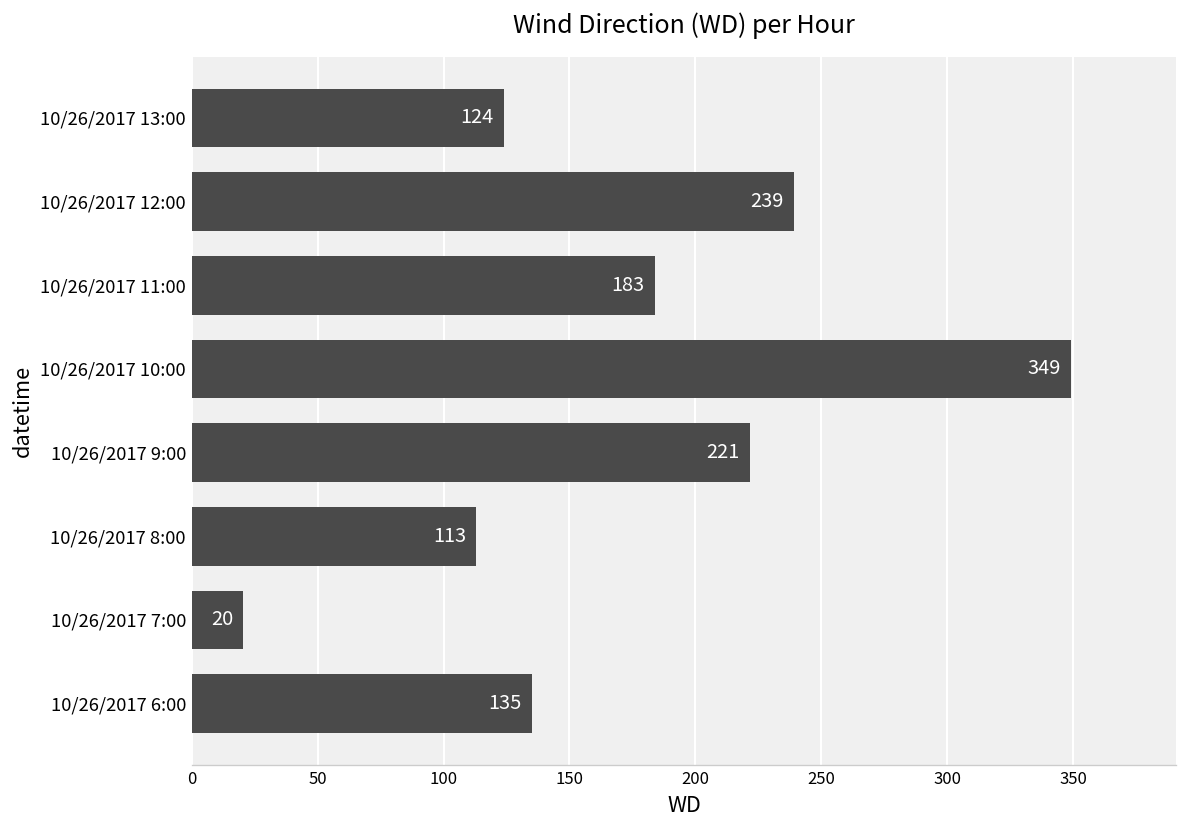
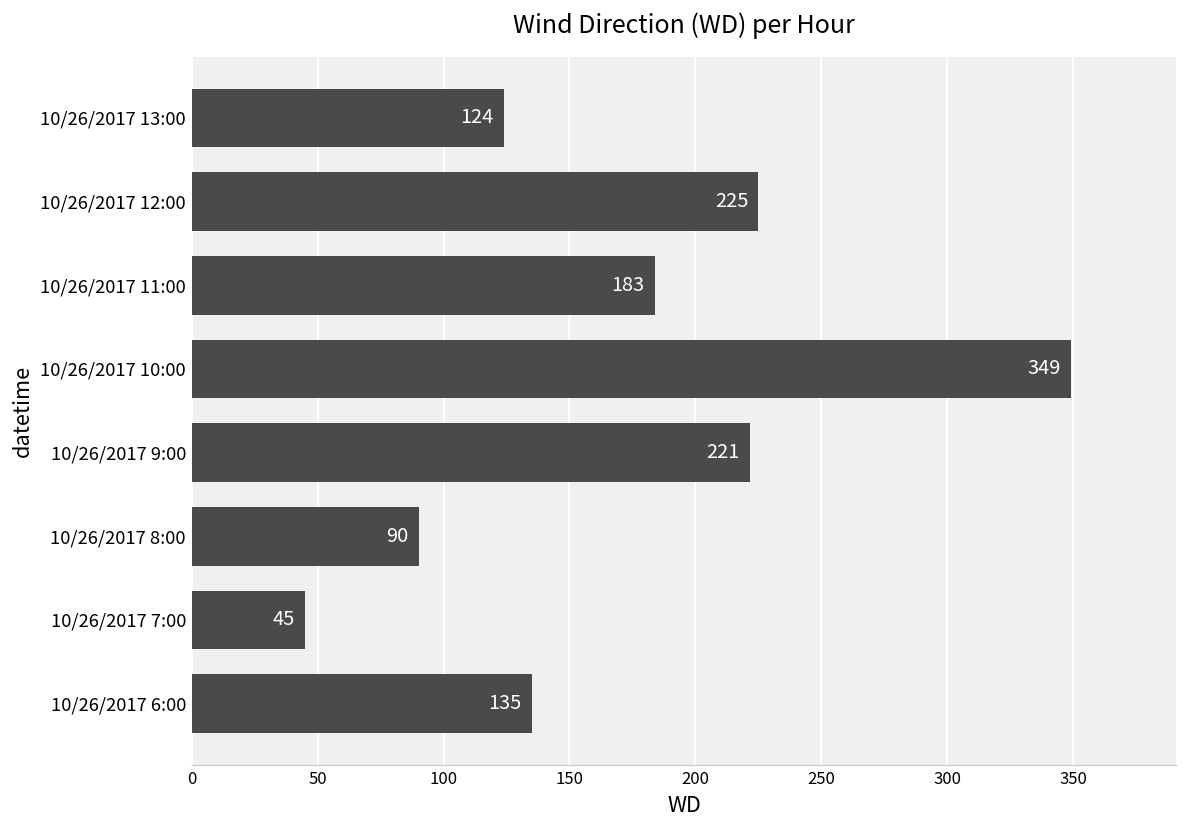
  {
    "10/26/2017 13:00": 124,
-   "10/26/2017 12:00": 239,
+   "10/26/2017 12:00": 225,
    "10/26/2017 10:00": 349,
-   "10/26/2017 8:00": 113,
-   "10/26/2017 7:00": 20,
+   "10/26/2017 8:00": 90,
+   "10/26/2017 7:00": 45,
    "10/26/2017 6:00": 135
  }
